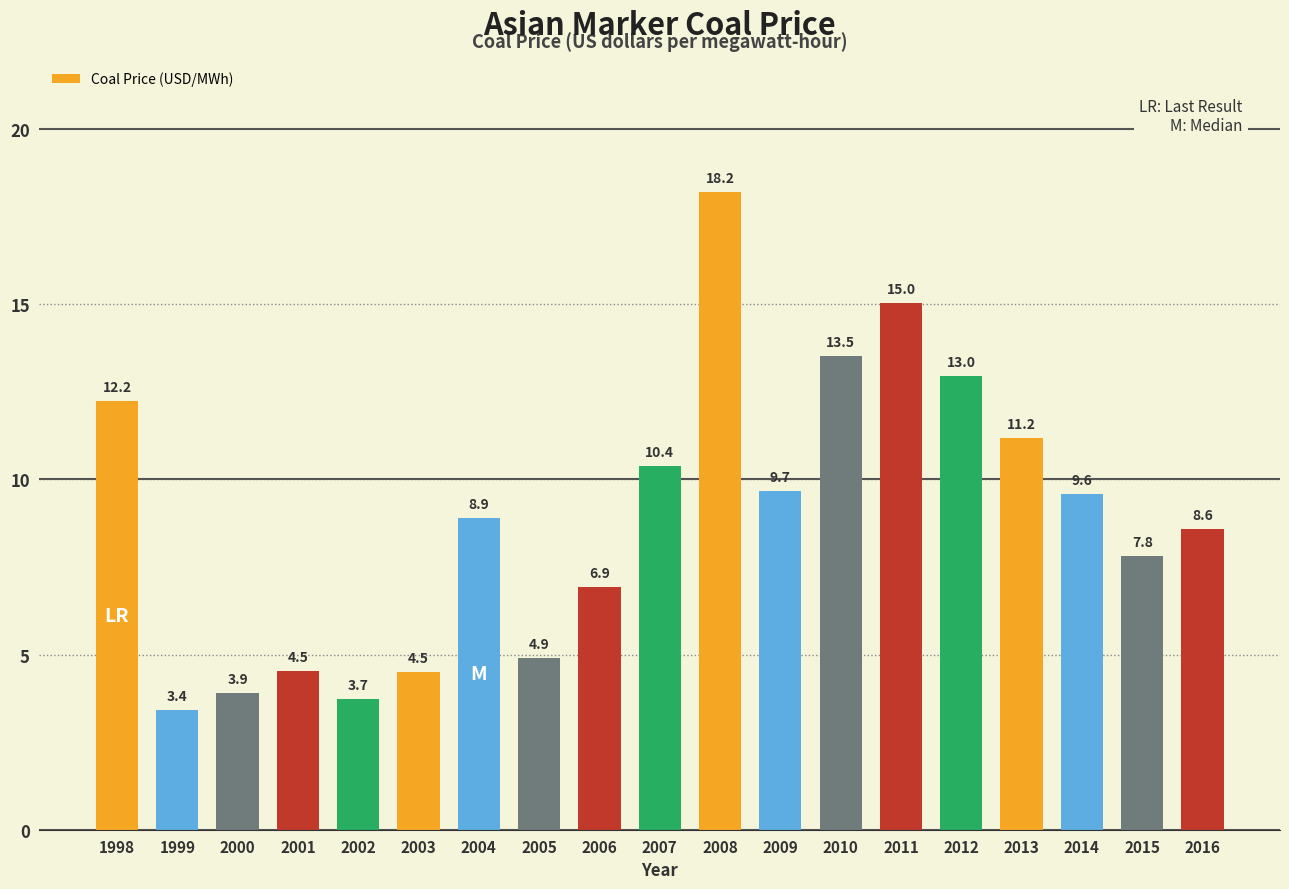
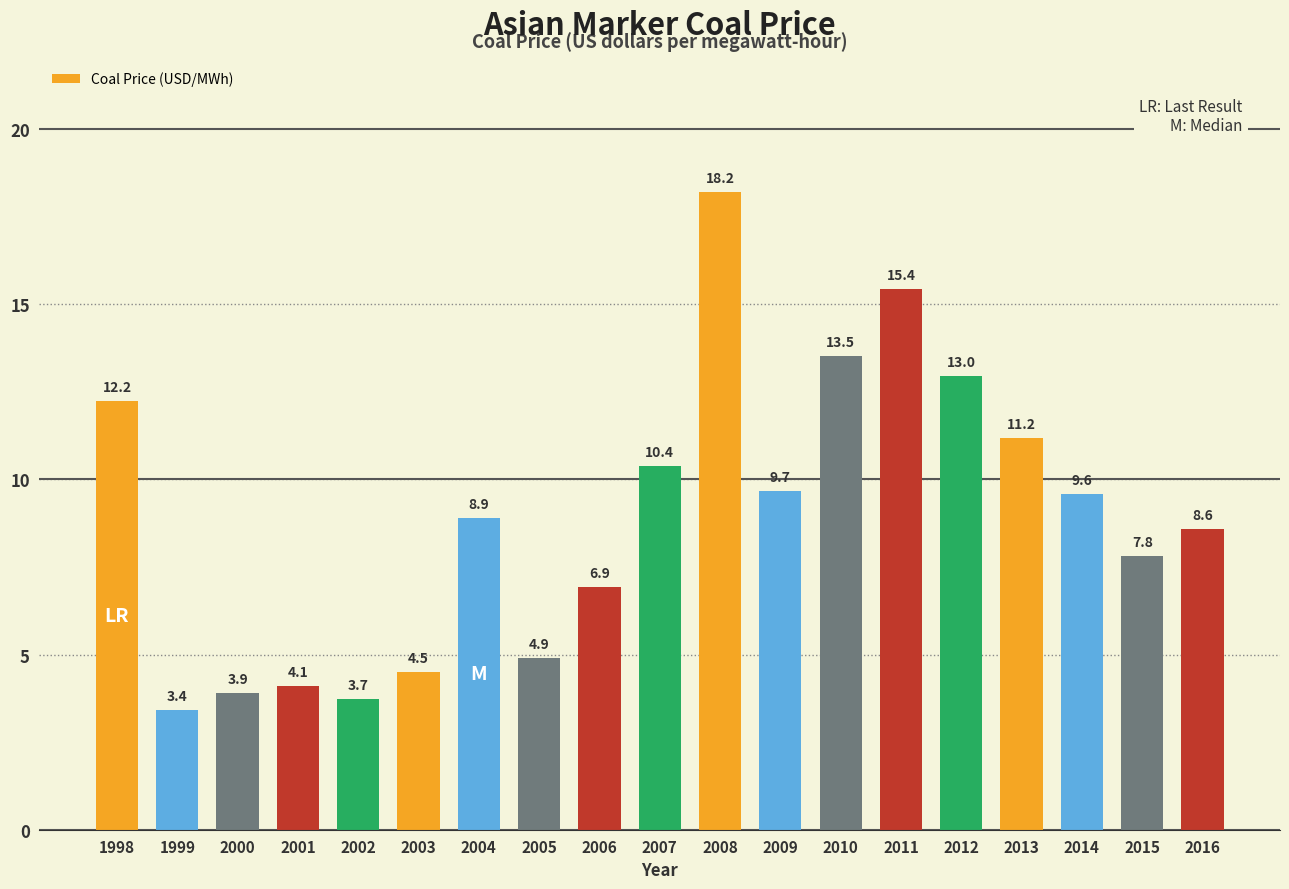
  {
    "1998": 12.2,
    "1999": 3.4,
    "2000": 3.9,
-   "2001": 4.5,
+   "2001": 4.1,
    "2002": 3.7,
    "2003": 4.5,
    "2004": 8.9,
    "2005": 4.9,
    "2006": 6.9,
    "2007": 10.4,
    "2008": 18.2,
    "2009": 9.7,
    "2010": 13.5,
-   "2011": 15.0,
+   "2011": 15.4,
    "2012": 13.0,
    "2013": 11.2,
    "2014": 9.6,
    "2015": 7.8,
    "2016": 8.6
  }
